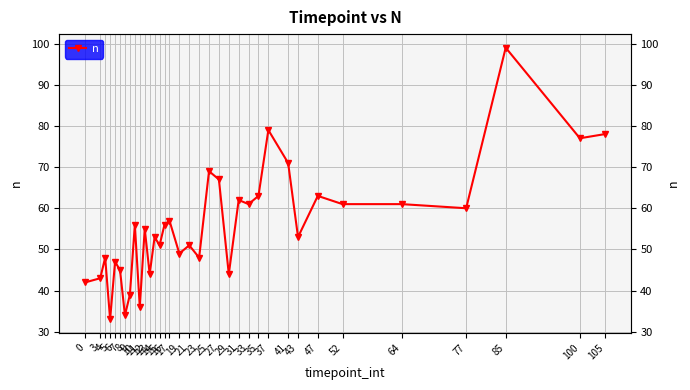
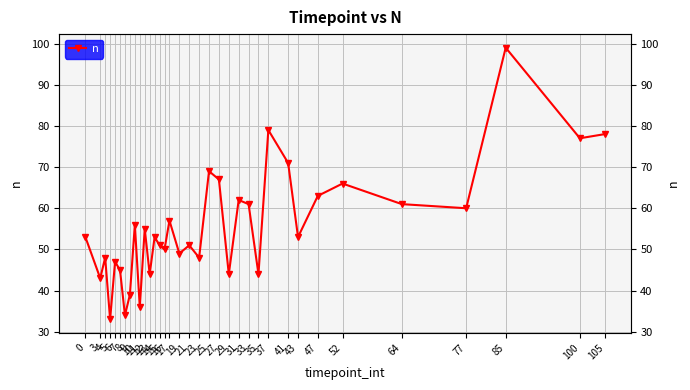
  {
-   "0": 42,
+   "0": 53,
    "3": 43,
    "4": 48,
    "5": 33,
    "6": 47,
    "7": 45,
    "8": 34,
    "9": 39,
    "10": 56,
    "11": 36,
    "12": 55,
    "13": 44,
    "14": 53,
    "15": 51,
-   "16": 56,
+   "16": 50,
    "17": 57,
    "19": 49,
    "21": 51,
    "23": 48,
    "25": 69,
    "27": 67,
    "29": 44,
    "31": 62,
    "33": 61,
-   "35": 63,
+   "35": 44,
    "37": 79,
    "41": 71,
    "43": 53,
    "47": 63,
-   "52": 61,
+   "52": 66,
    "64": 61,
    "77": 60,
    "85": 99,
    "100": 77,
    "105": 78
  }
